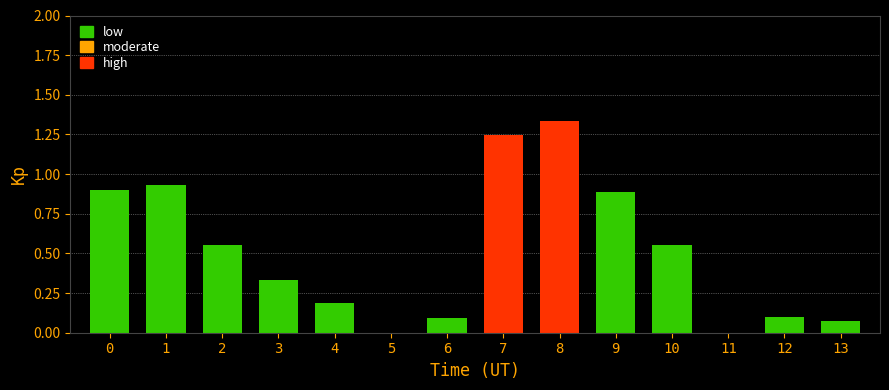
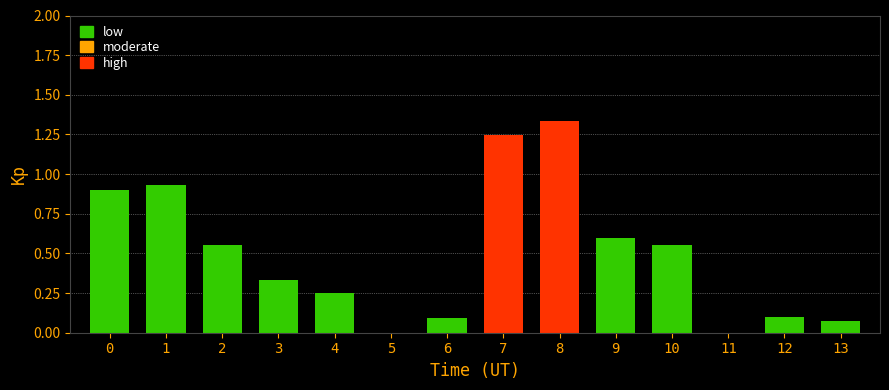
  {
    "0": 0.90,
    "1": 0.93,
    "2": 0.55,
    "3": 0.33,
-   "4": 0.18,
+   "4": 0.25,
    "5": 0.00,
    "6": 0.09,
    "7": 1.25,
    "8": 1.33,
-   "9": 0.89,
+   "9": 0.60,
    "10": 0.56,
    "11": 0.00,
    "12": 0.10,
    "13": 0.08
  }
